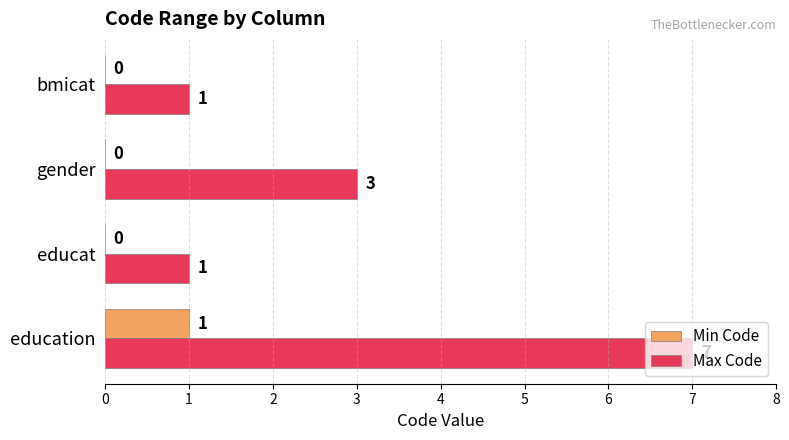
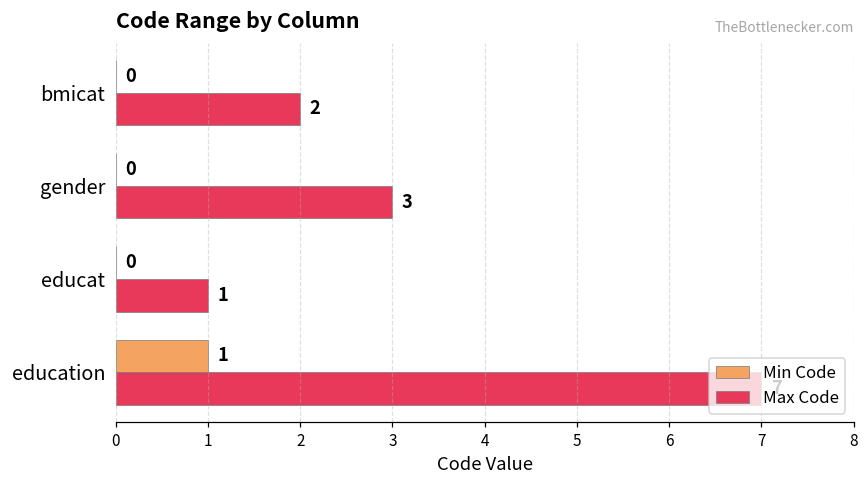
  {
    "Min Code": {
      "bmicat": 0,
      "gender": 0,
      "educat": 0,
      "education": 1
    },
    "Max Code": {
-     "bmicat": 1,
+     "bmicat": 2,
      "gender": 3,
      "educat": 1
    }
  }
